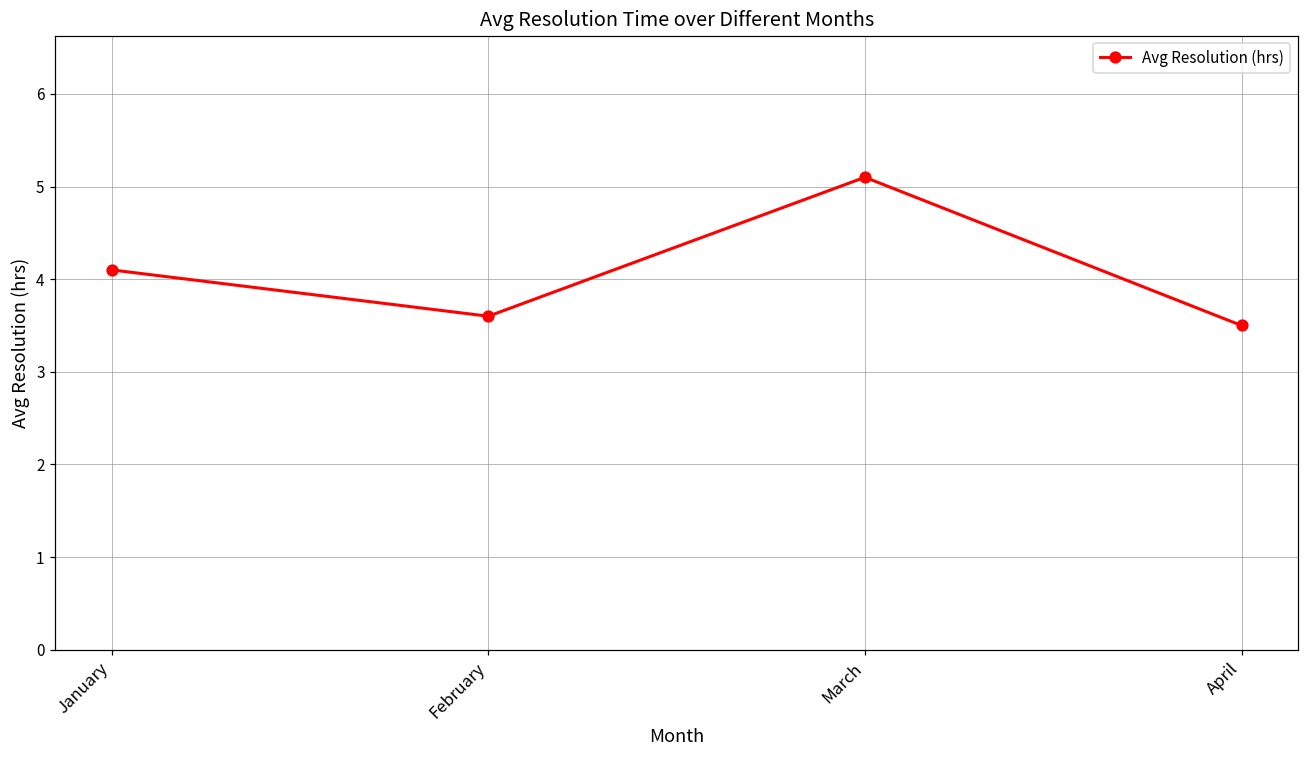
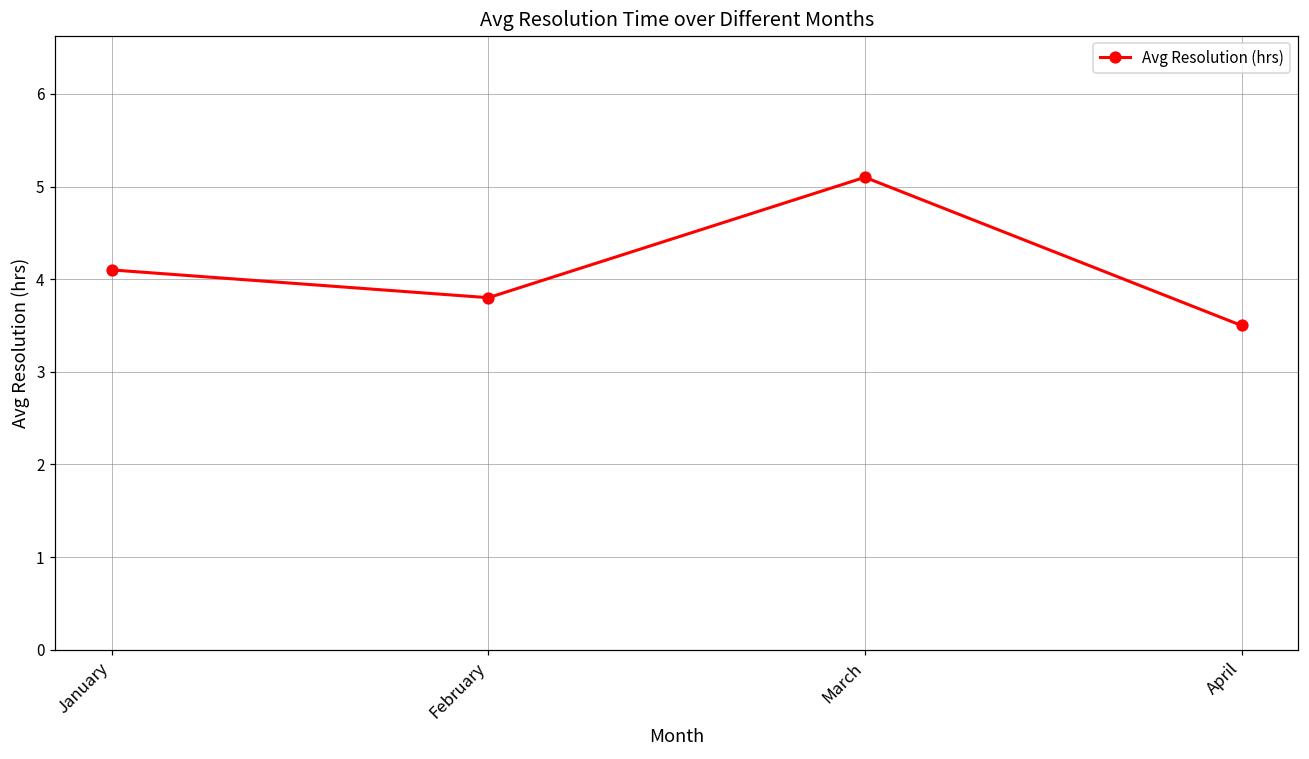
  {
    "January": 4.1,
-   "February": 3.6,
+   "February": 3.8,
    "March": 5.1,
    "April": 3.5
  }
